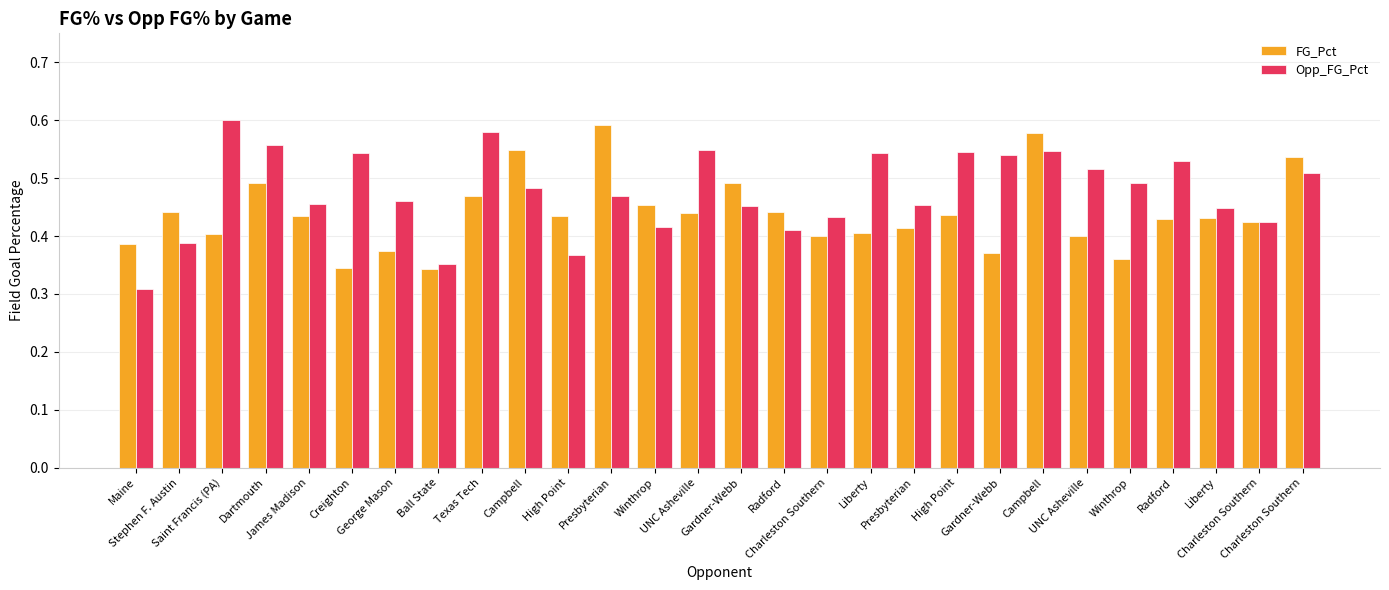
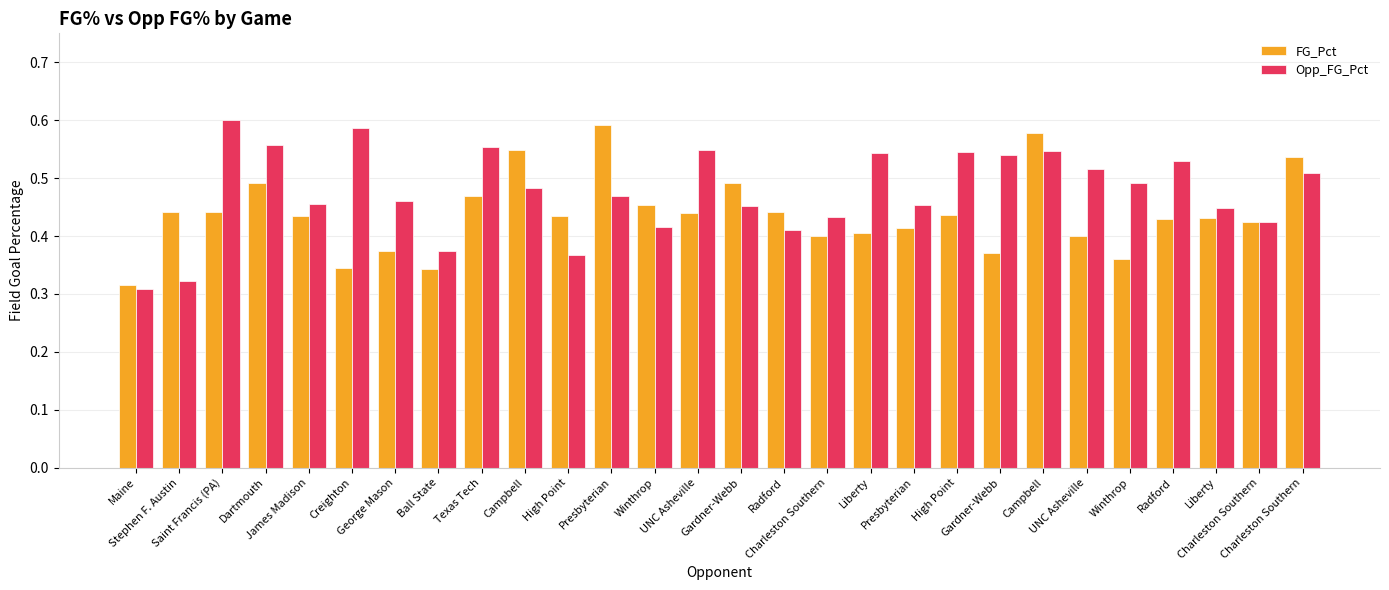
  {
    "FG_Pct": {
-     "Maine": 0.39,
+     "Maine": 0.32,
      "Stephen F. Austin": 0.44,
-     "Saint Francis (PA)": 0.40,
+     "Saint Francis (PA)": 0.44,
      "Dartmouth": 0.49,
      "James Madison": 0.43,
      "Creighton": 0.34,
      "George Mason": 0.38,
      "Ball State": 0.34,
      "Texas Tech": 0.47
    },
    "Opp_FG_Pct": {
      "Maine": 0.31,
-     "Stephen F. Austin": 0.39,
+     "Stephen F. Austin": 0.32,
      "Saint Francis (PA)": 0.60,
      "Dartmouth": 0.56,
      "James Madison": 0.46,
-     "Creighton": 0.54,
+     "Creighton": 0.59,
      "George Mason": 0.46,
-     "Ball State": 0.35,
-     "Texas Tech": 0.58
+     "Ball State": 0.38,
+     "Texas Tech": 0.55
    }
  }
